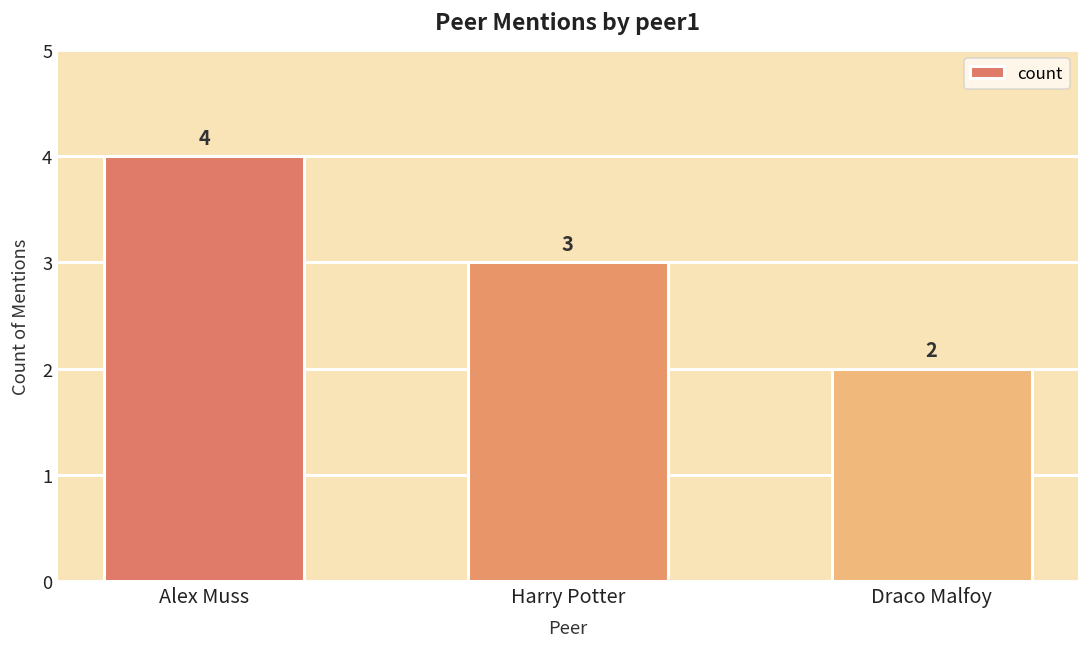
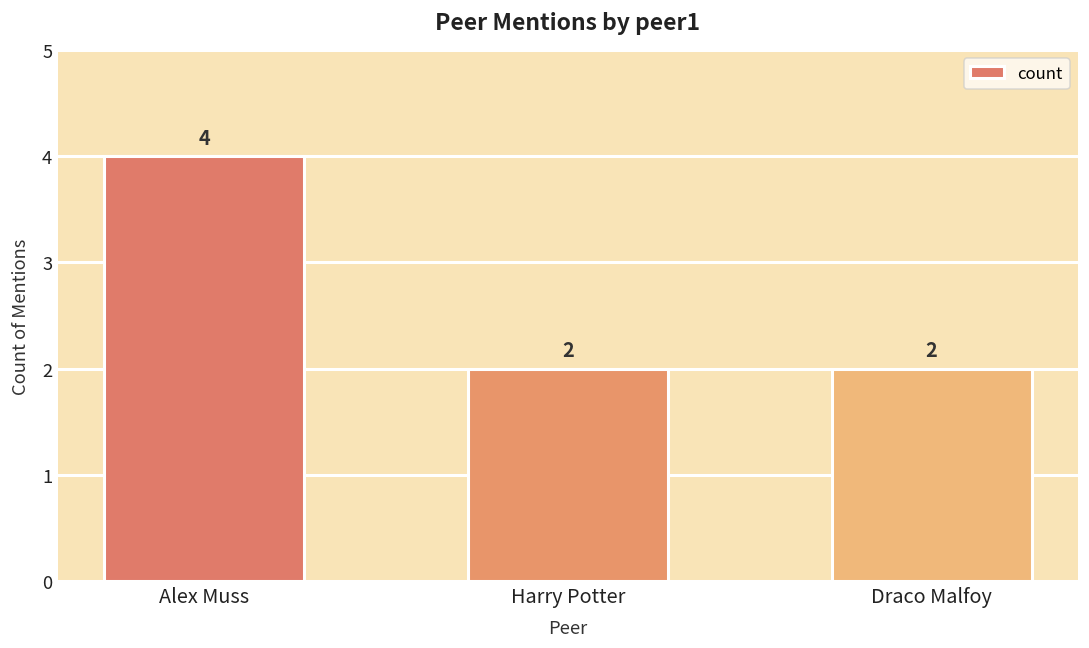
  {
    "Alex Muss": 4,
-   "Harry Potter": 3,
+   "Harry Potter": 2,
    "Draco Malfoy": 2
  }
